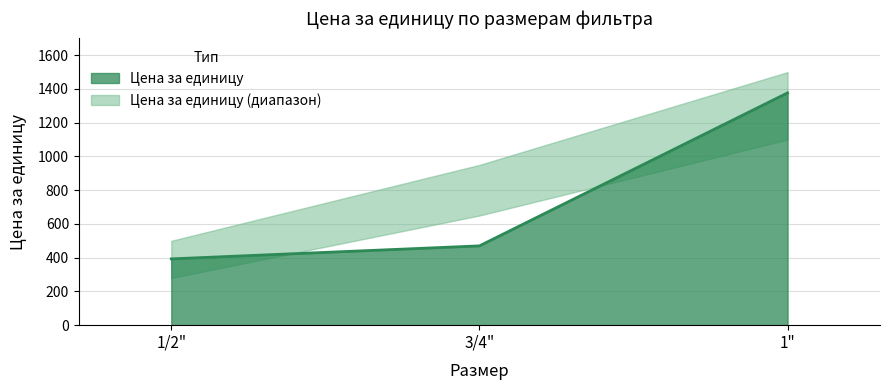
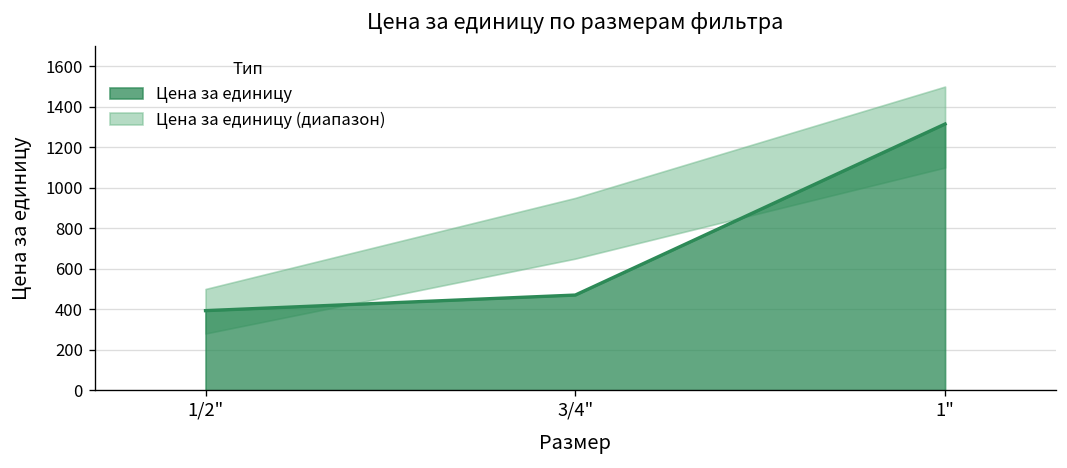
  {
    "Цена за единицу": {
      "1/2\"": 390,
      "3/4\"": 470,
-     "1\"": 1380
+     "1\"": 1320
    }
  }
